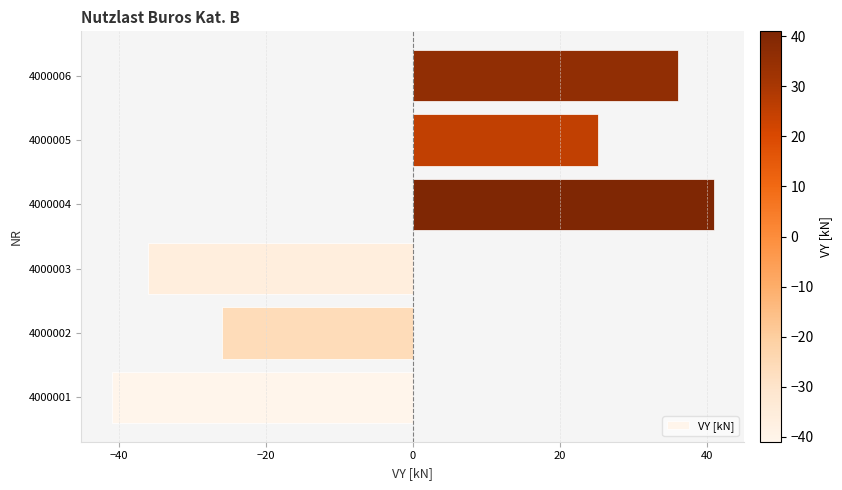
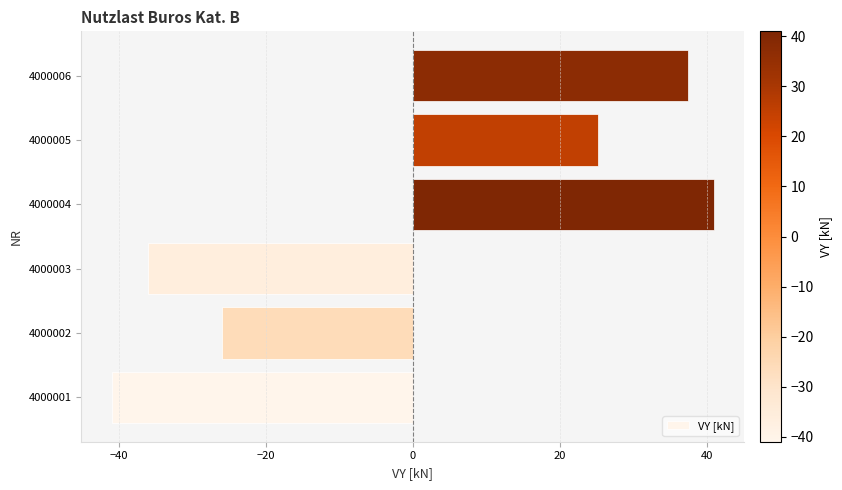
  {
-   "4000006": 36,
+   "4000006": 37,
    "4000005": 25,
    "4000004": 41,
    "4000003": -36,
    "4000002": -26,
    "4000001": -41
  }
